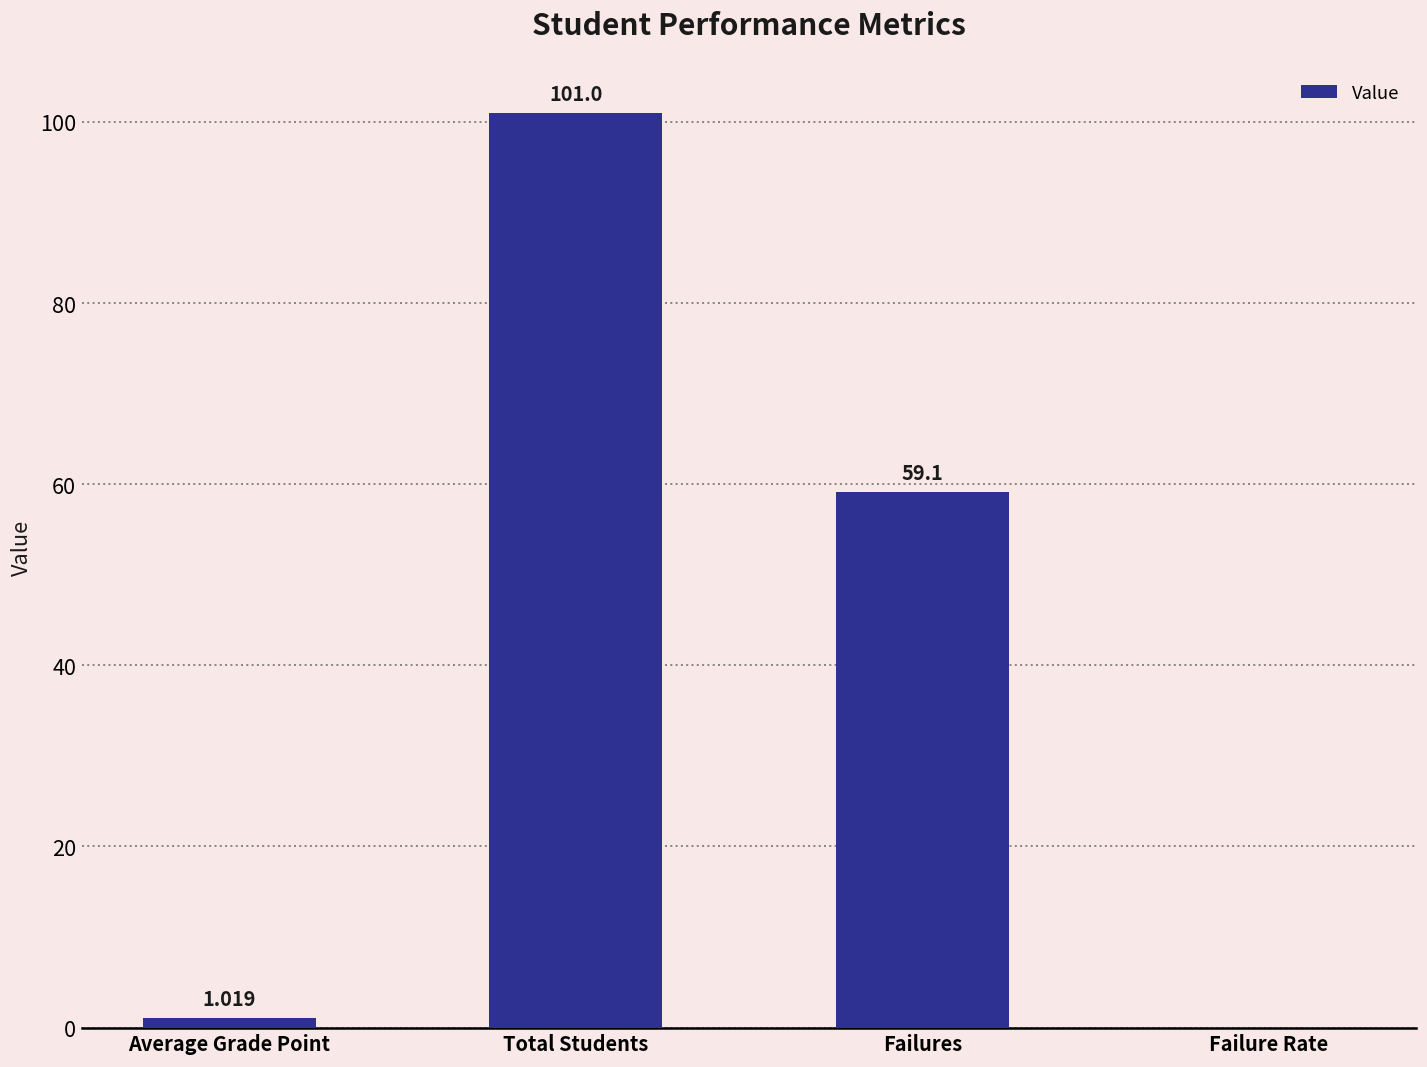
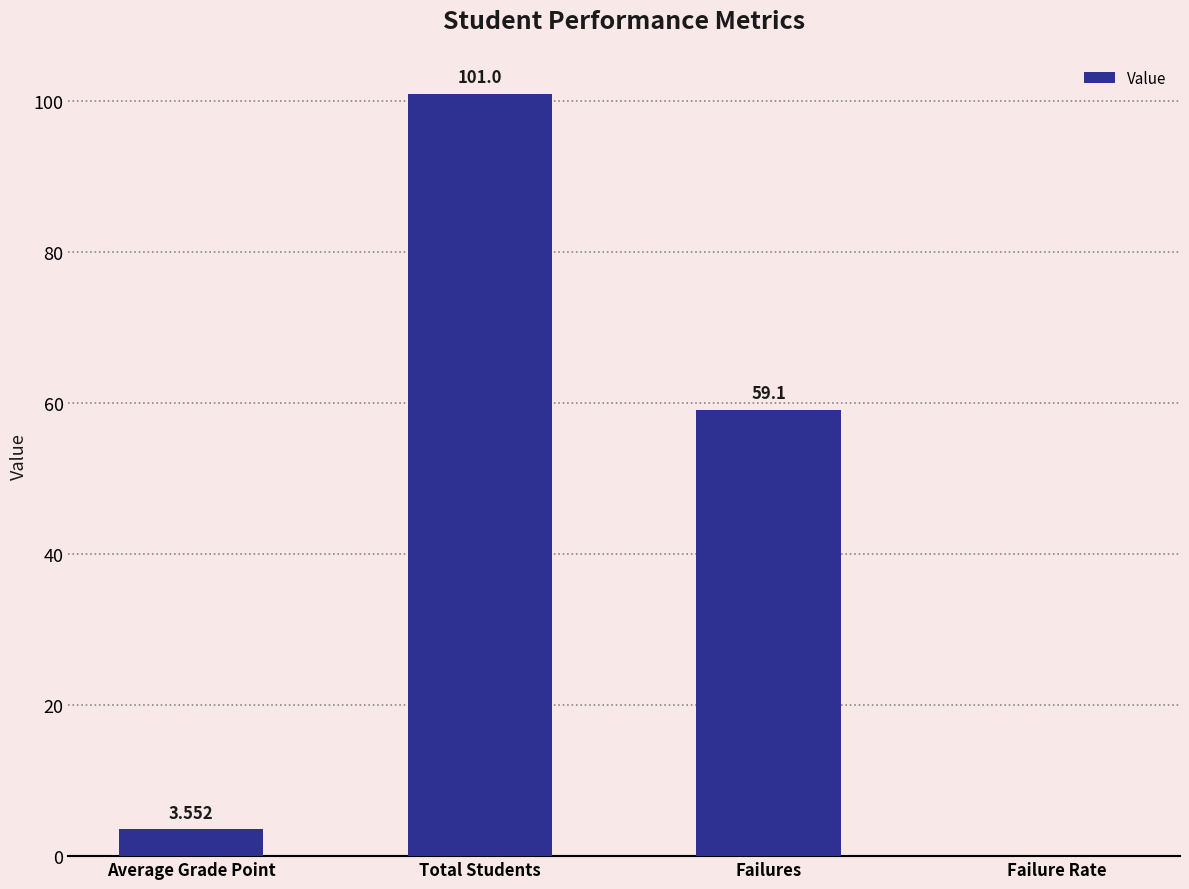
  {
-   "Average Grade Point": 1.019,
+   "Average Grade Point": 3.552,
    "Total Students": 101.0,
    "Failures": 59.1
  }
